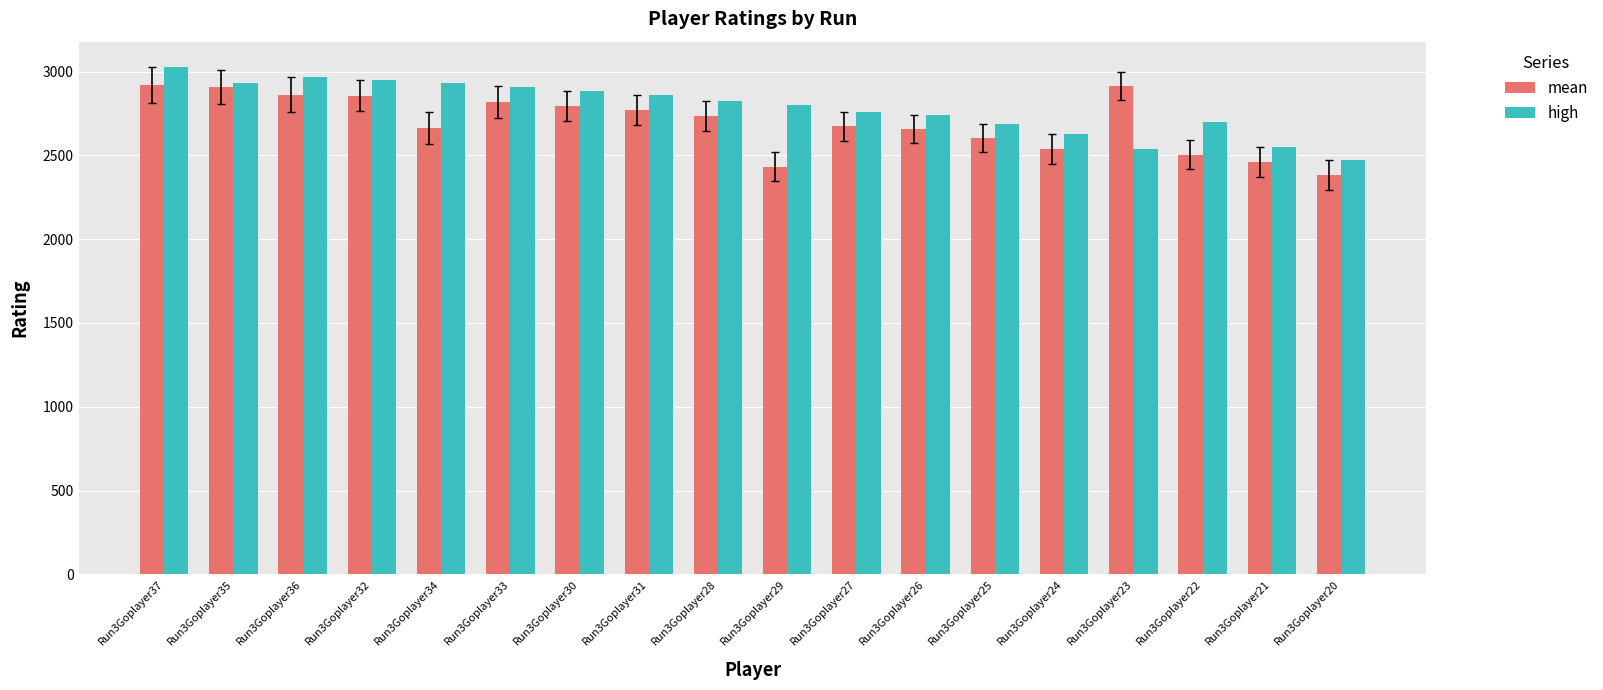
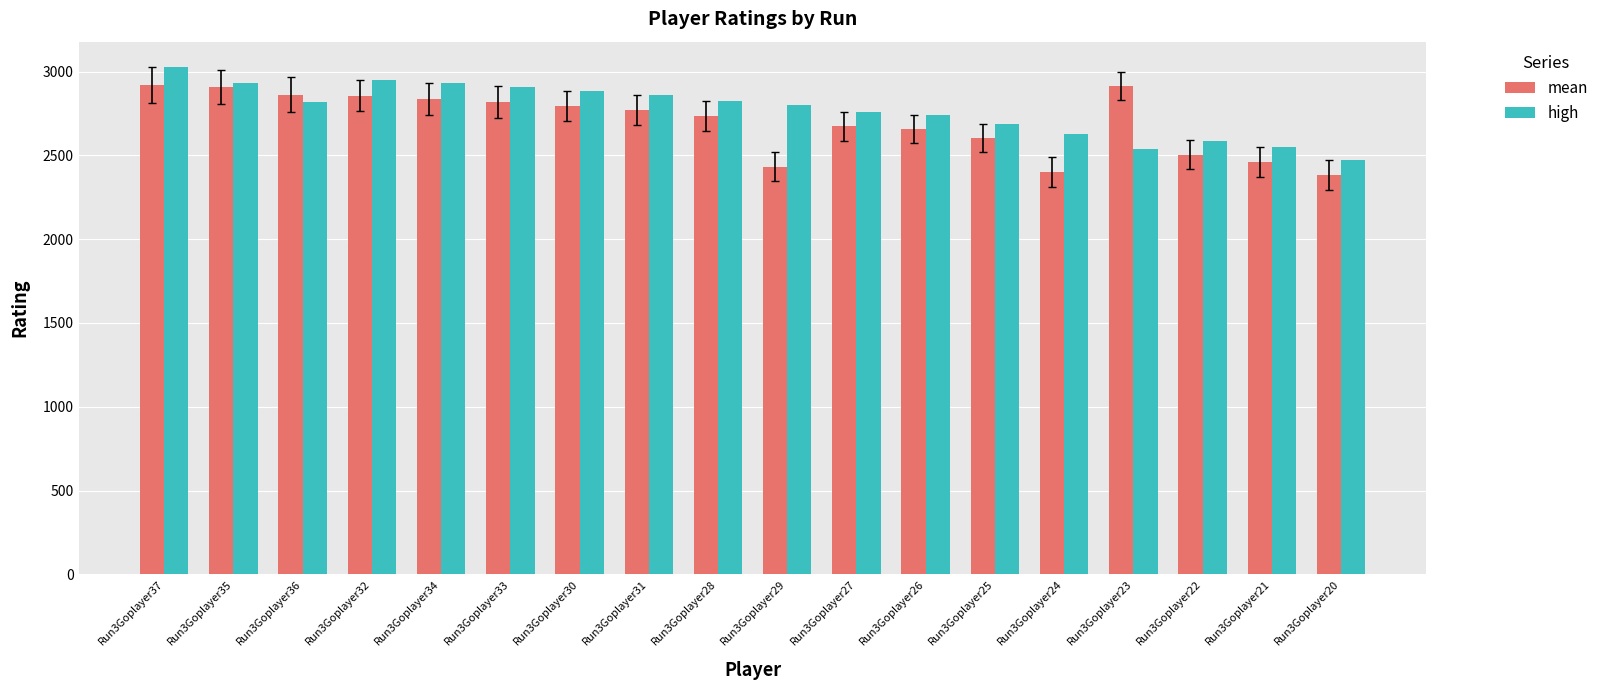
  {
    "mean": {
      "Run3Goplayer37": 2920,
      "Run3Goplayer35": 2910,
      "Run3Goplayer36": 2860,
      "Run3Goplayer32": 2850,
-     "Run3Goplayer34": 2670,
+     "Run3Goplayer34": 2840,
      "Run3Goplayer33": 2820,
      "Run3Goplayer30": 2790,
      "Run3Goplayer31": 2770,
      "Run3Goplayer28": 2730,
      "Run3Goplayer29": 2430,
      "Run3Goplayer27": 2670,
      "Run3Goplayer26": 2660,
      "Run3Goplayer25": 2600,
-     "Run3Goplayer24": 2540,
+     "Run3Goplayer24": 2400,
      "Run3Goplayer23": 2920,
      "Run3Goplayer22": 2500,
      "Run3Goplayer21": 2460,
      "Run3Goplayer20": 2380
    },
    "high": {
      "Run3Goplayer37": 3030,
      "Run3Goplayer35": 2930,
-     "Run3Goplayer36": 2970,
+     "Run3Goplayer36": 2820,
      "Run3Goplayer32": 2950,
      "Run3Goplayer34": 2930,
      "Run3Goplayer33": 2910,
      "Run3Goplayer30": 2890,
      "Run3Goplayer31": 2860,
      "Run3Goplayer28": 2820,
      "Run3Goplayer29": 2800,
      "Run3Goplayer27": 2760,
      "Run3Goplayer26": 2740,
      "Run3Goplayer25": 2690,
      "Run3Goplayer24": 2630,
      "Run3Goplayer23": 2540,
-     "Run3Goplayer22": 2700,
+     "Run3Goplayer22": 2590,
      "Run3Goplayer21": 2550,
      "Run3Goplayer20": 2480
    }
  }
